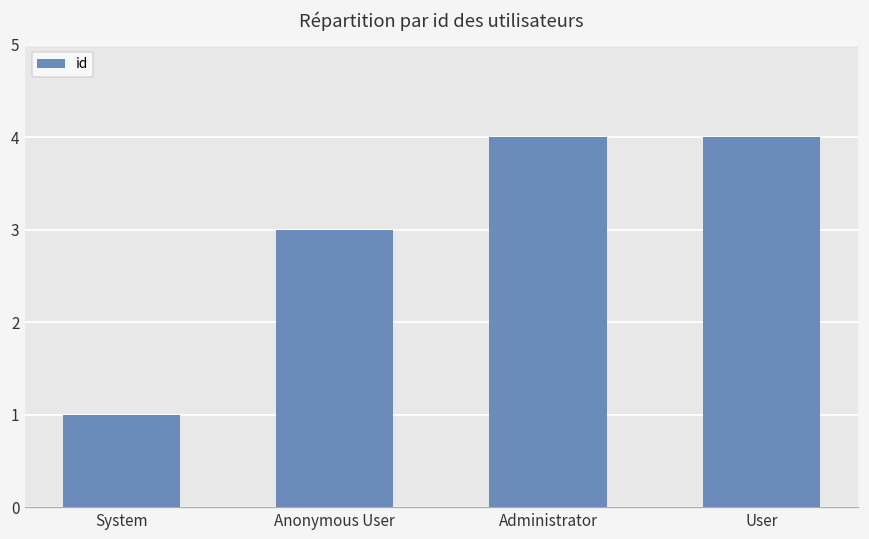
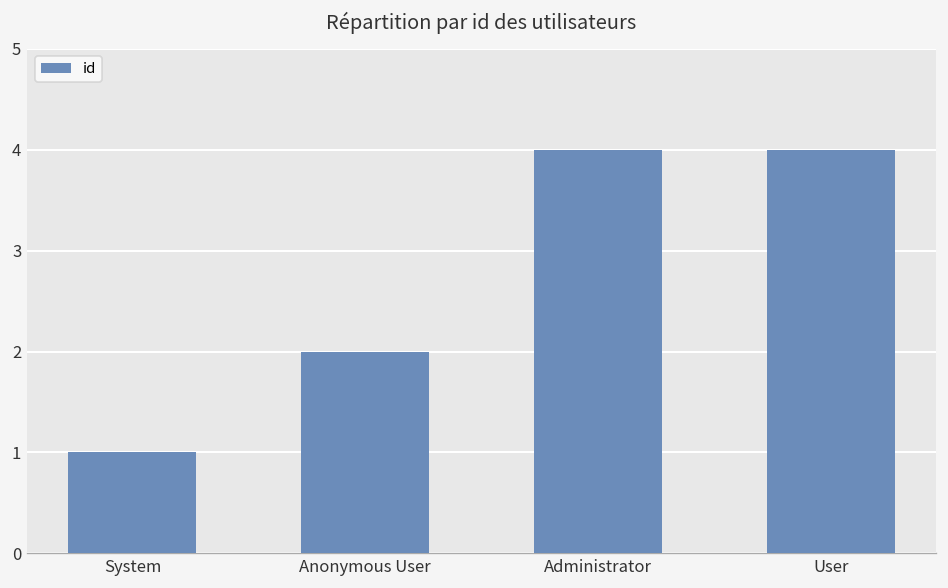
  {
    "System": 1,
-   "Anonymous User": 3,
+   "Anonymous User": 2,
    "Administrator": 4,
    "User": 4
  }
